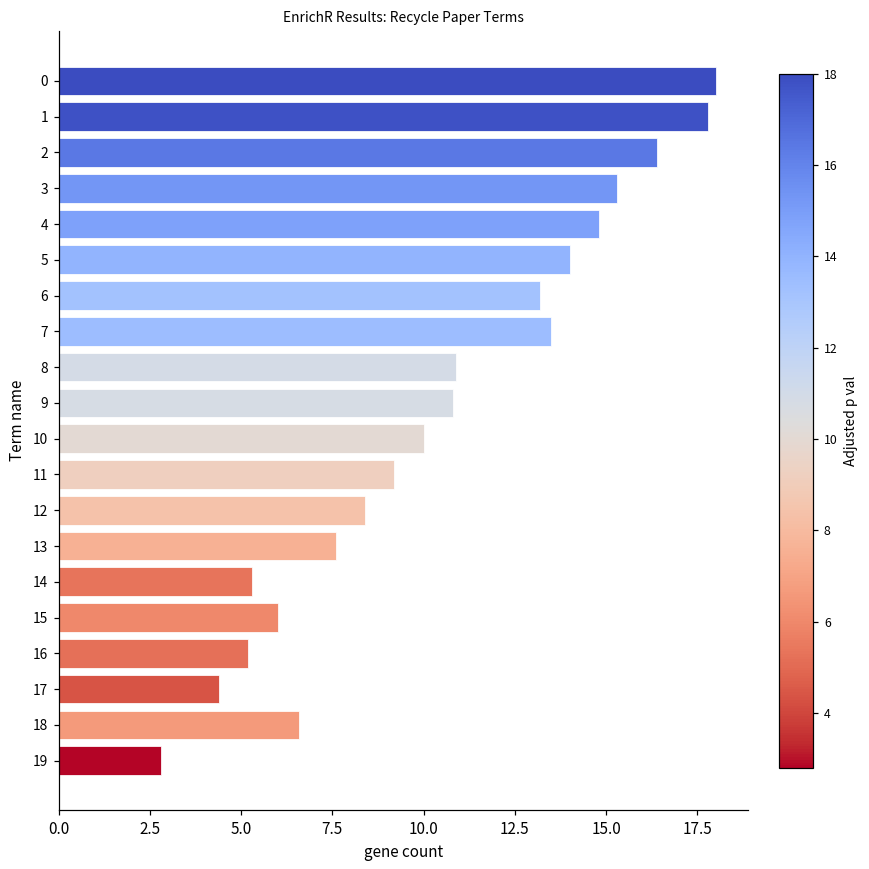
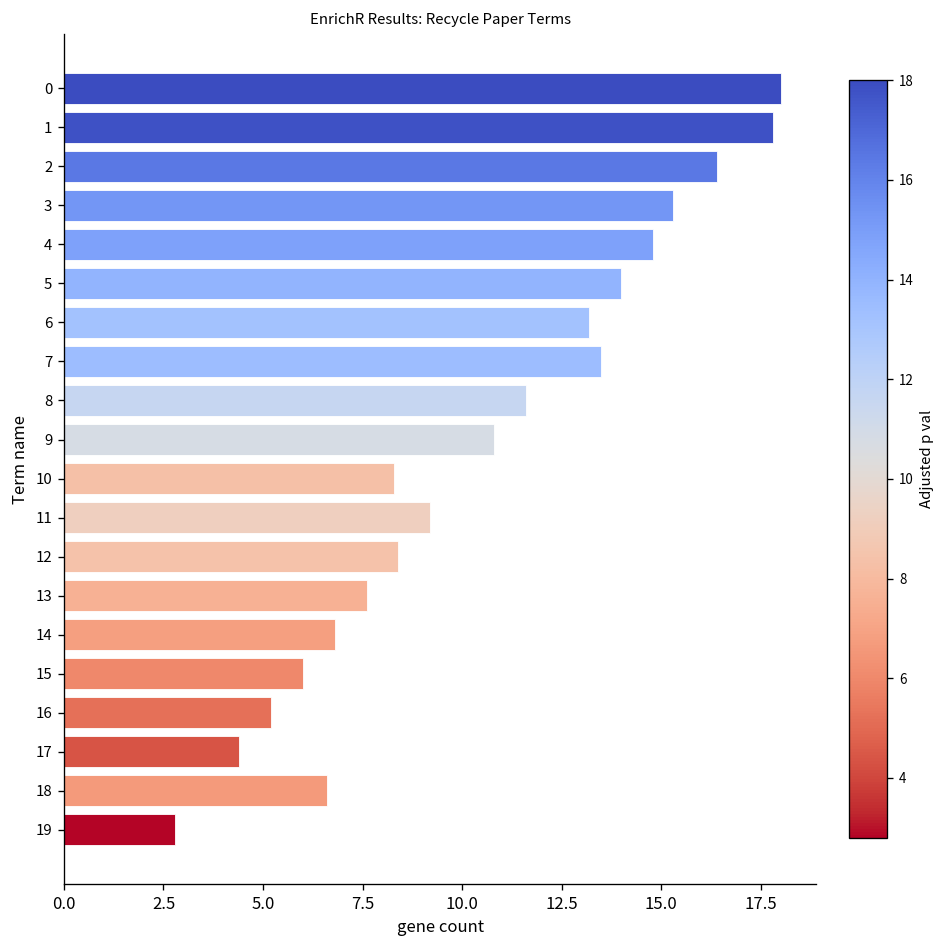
  {
    "0": 18.0,
    "1": 17.8,
    "2": 16.4,
    "3": 15.3,
    "4": 14.8,
    "5": 14.0,
    "6": 13.2,
    "7": 13.5,
-   "8": 10.9,
+   "8": 11.6,
    "9": 10.8,
-   "10": 10.0,
+   "10": 8.3,
    "11": 9.2,
    "12": 8.4,
    "13": 7.6,
-   "14": 5.3,
+   "14": 6.8,
    "15": 6.0,
    "16": 5.2,
    "17": 4.4,
    "18": 6.6,
    "19": 2.8
  }
